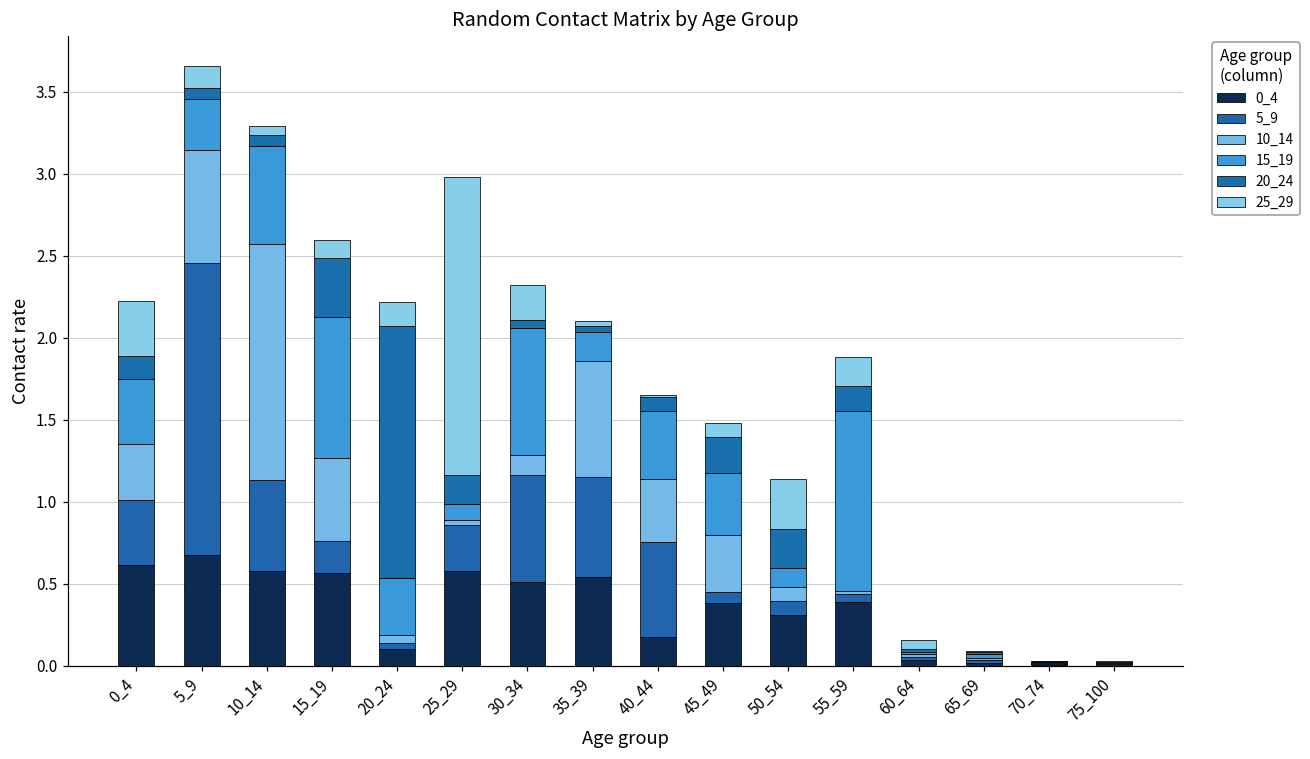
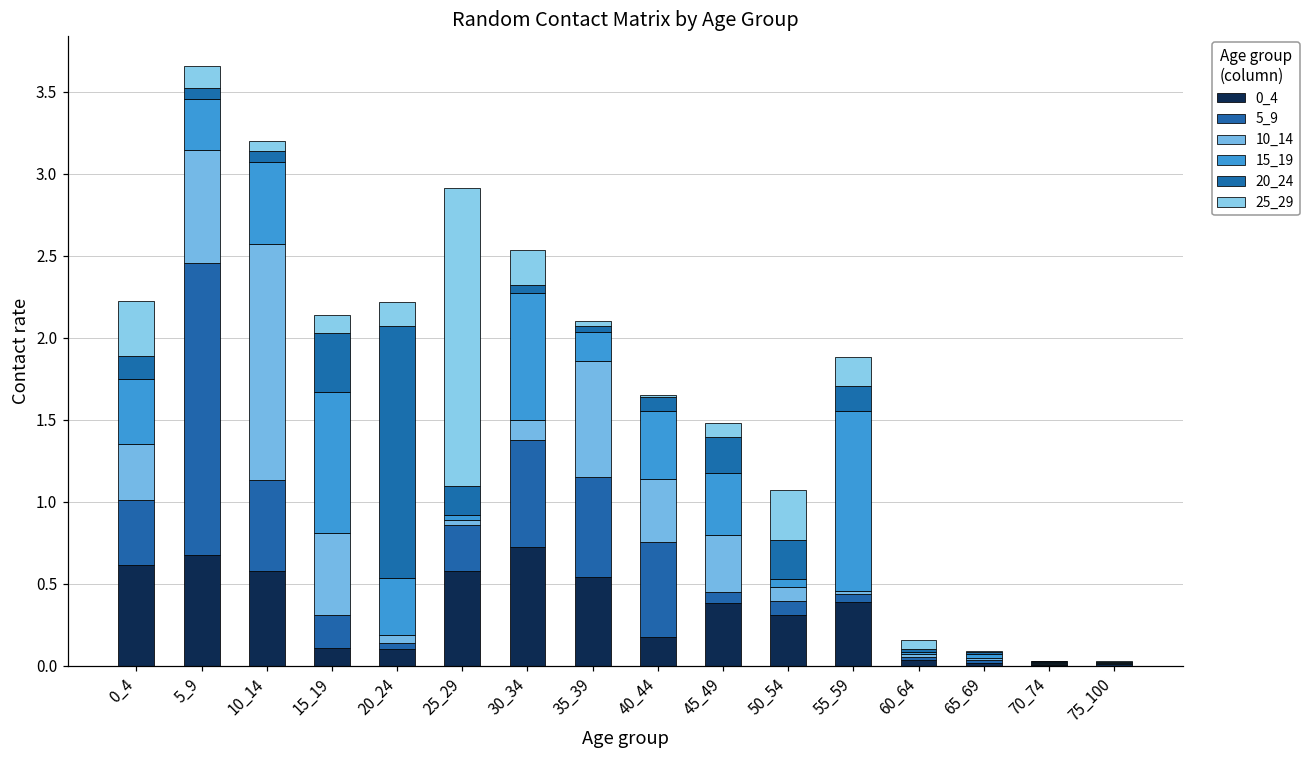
  {
    "0_4": {
      "0_4": 0.61,
      "5_9": 0.67,
      "10_14": 0.58,
-     "15_19": 0.56,
+     "15_19": 0.11,
      "20_24": 0.10,
      "25_29": 0.58,
-     "30_34": 0.51,
+     "30_34": 0.72,
      "35_39": 0.54,
      "40_44": 0.17,
      "45_49": 0.38,
      "50_54": 0.31,
      "55_59": 0.39,
      "60_64": 0.03,
      "65_69": 0.02
    },
    "15_19": {
      "0_4": 0.40,
      "5_9": 0.31,
-     "10_14": 0.60,
+     "10_14": 0.50,
      "15_19": 0.86,
      "20_24": 0.35,
-     "25_29": 0.09,
+     "25_29": 0.03,
      "30_34": 0.78,
      "35_39": 0.18,
      "40_44": 0.41,
      "45_49": 0.38,
-     "50_54": 0.11,
+     "50_54": 0.05,
      "55_59": 1.10,
      "65_69": 0.02
    }
  }
